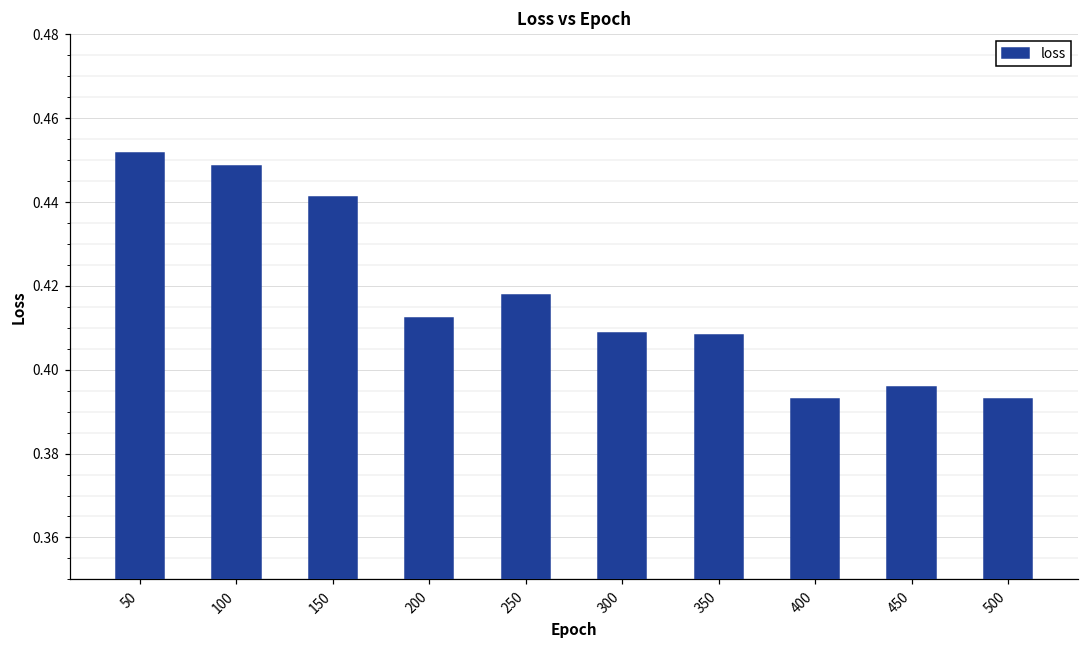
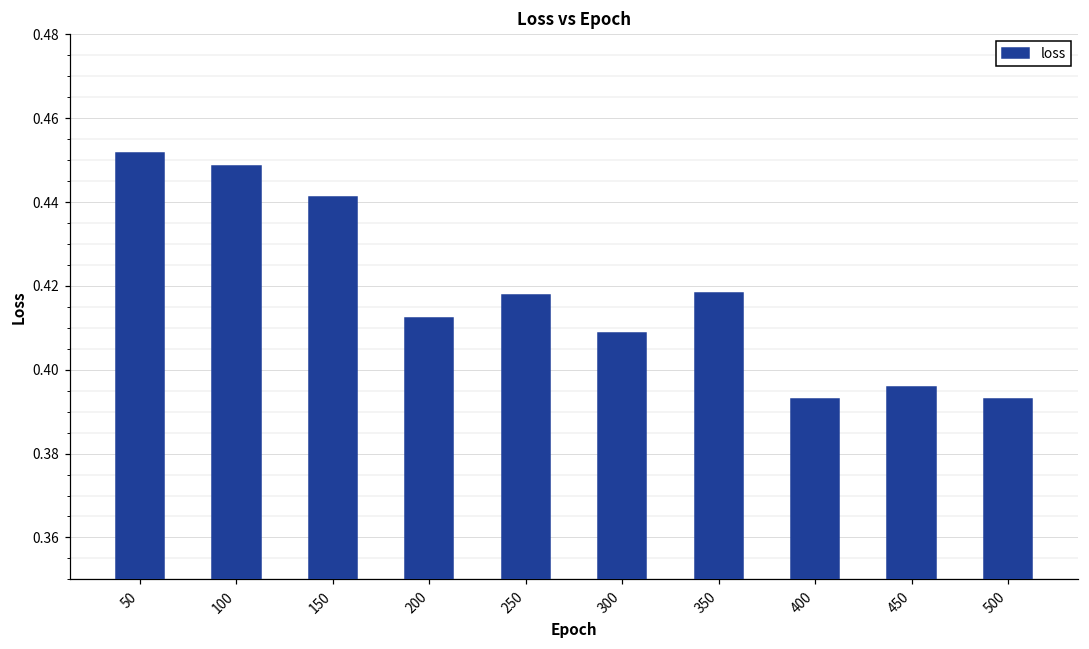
  {
    "50": 0.452,
    "100": 0.449,
    "150": 0.441,
    "200": 0.412,
    "250": 0.418,
    "300": 0.409,
-   "350": 0.408,
+   "350": 0.418,
    "400": 0.393,
    "450": 0.396,
    "500": 0.393
  }
